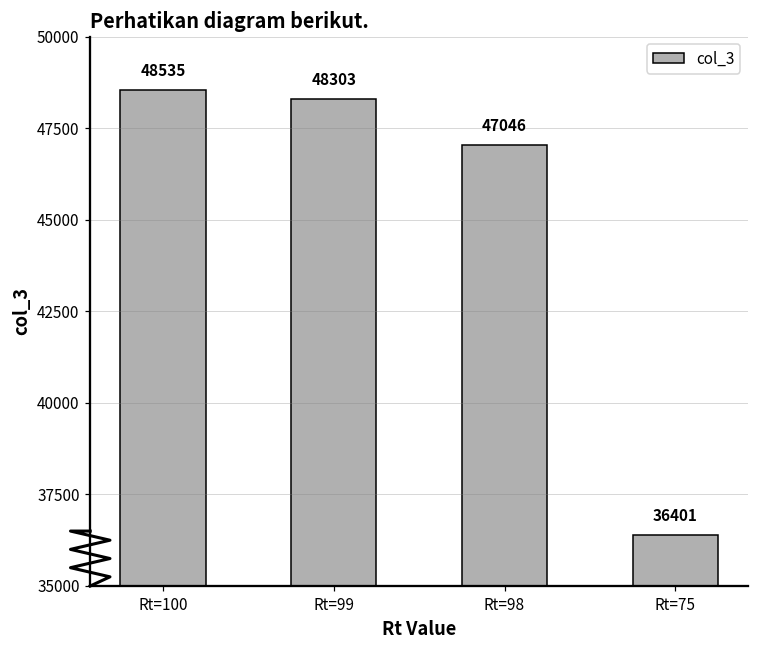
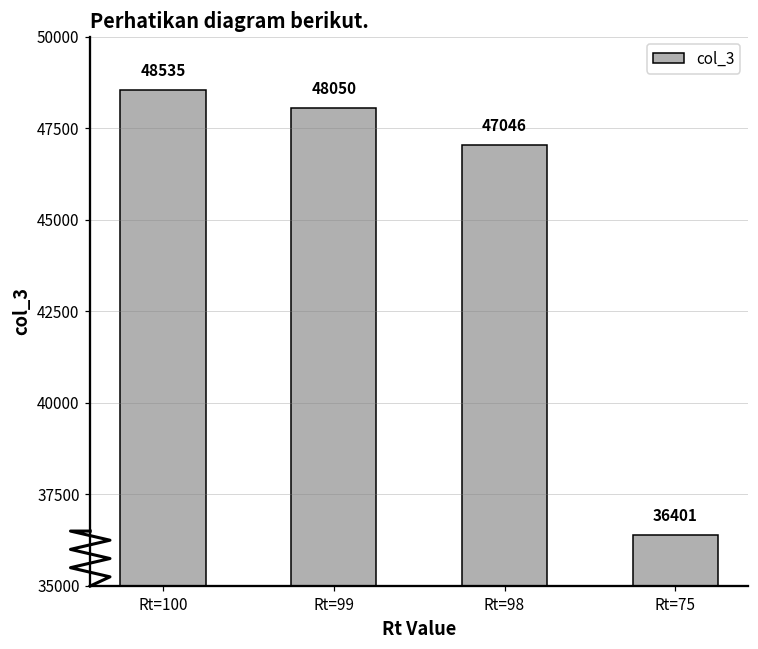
  {
    "Rt=100": 48535,
-   "Rt=99": 48303,
+   "Rt=99": 48050,
    "Rt=98": 47046,
    "Rt=75": 36401
  }
